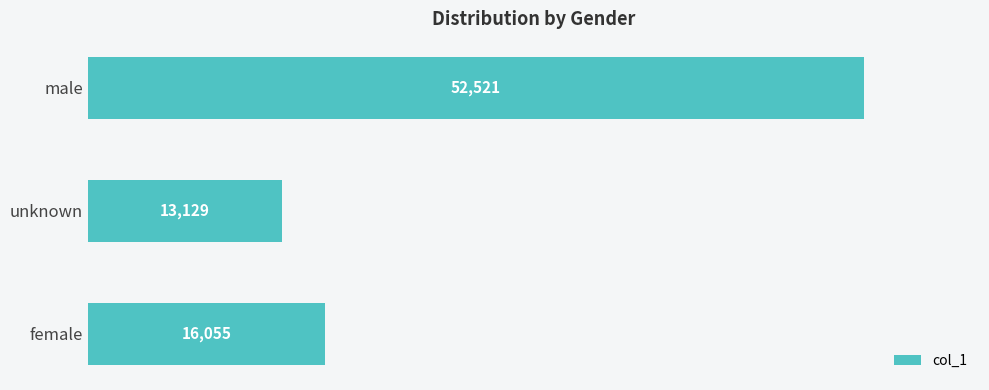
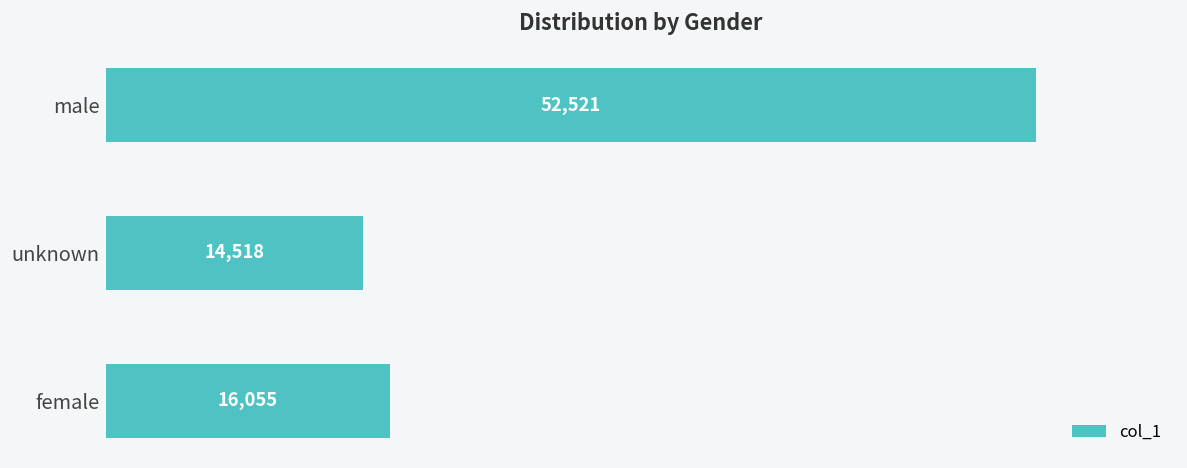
  {
    "male": "52,521",
-   "unknown": "13,129",
+   "unknown": "14,518",
    "female": "16,055"
  }
